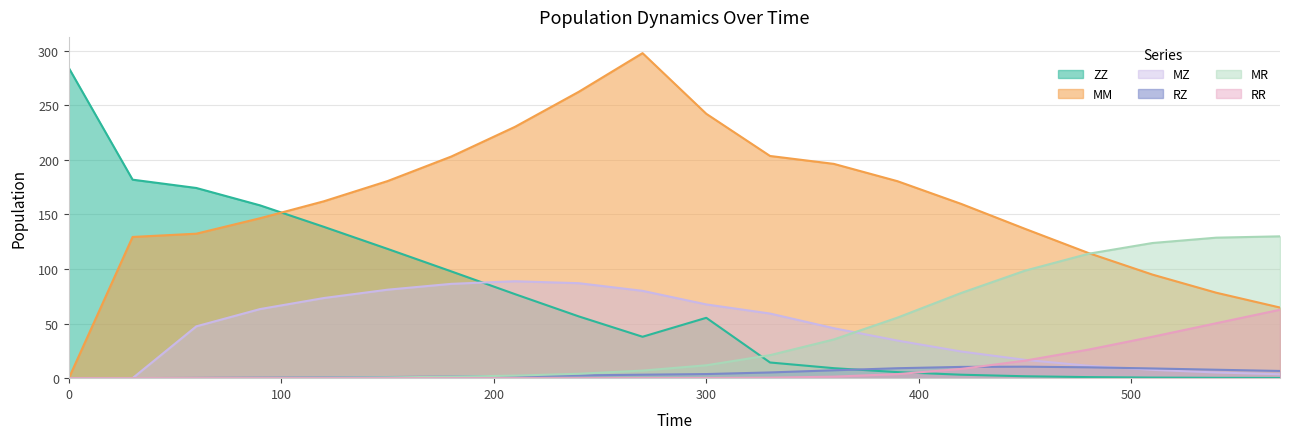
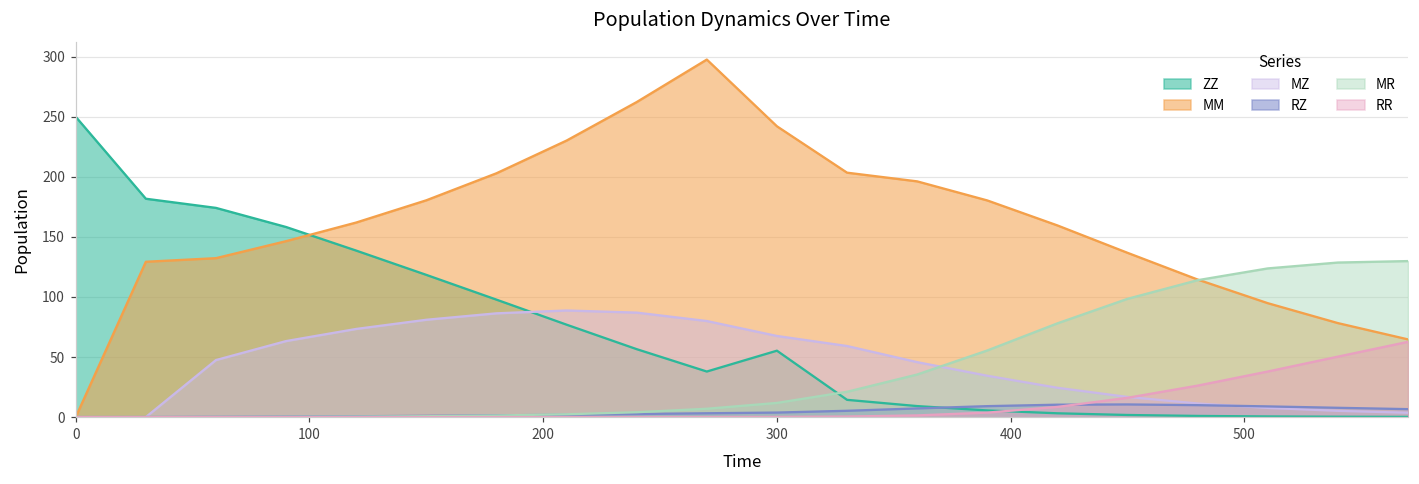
  {
    "ZZ": {
-     "0": 284,
+     "0": 250,
      "300": 55
    },
    "MM": {
      "300": 242
    },
    "RZ": {
      "300": 4
    }
  }
